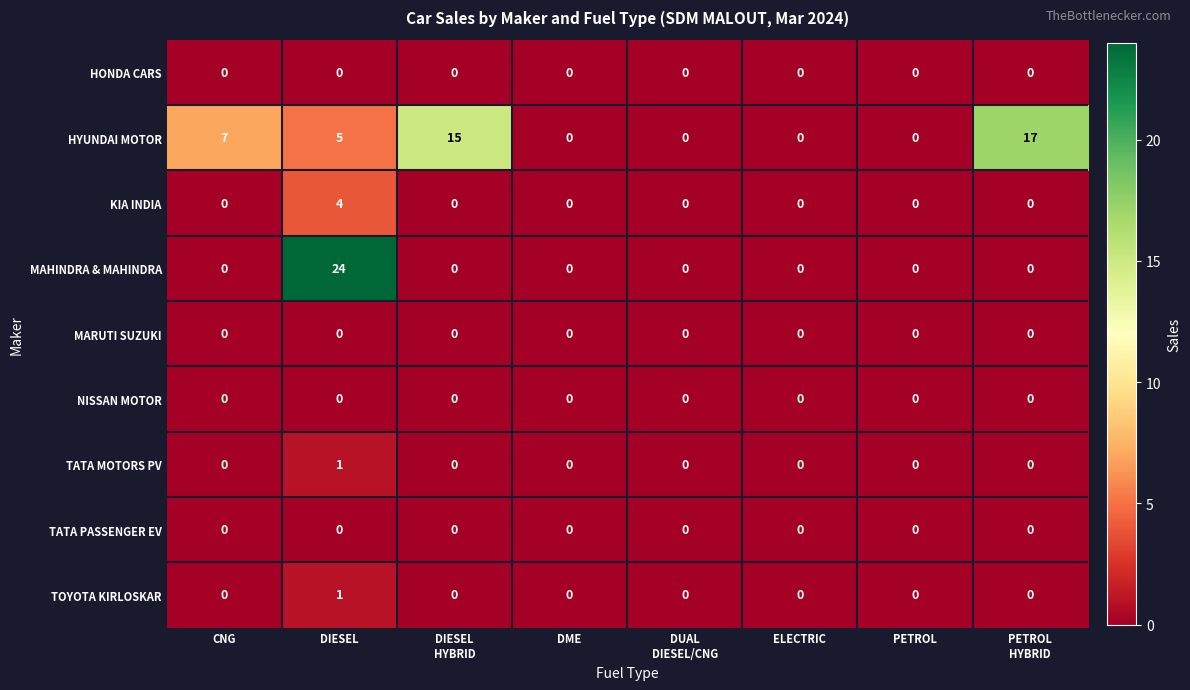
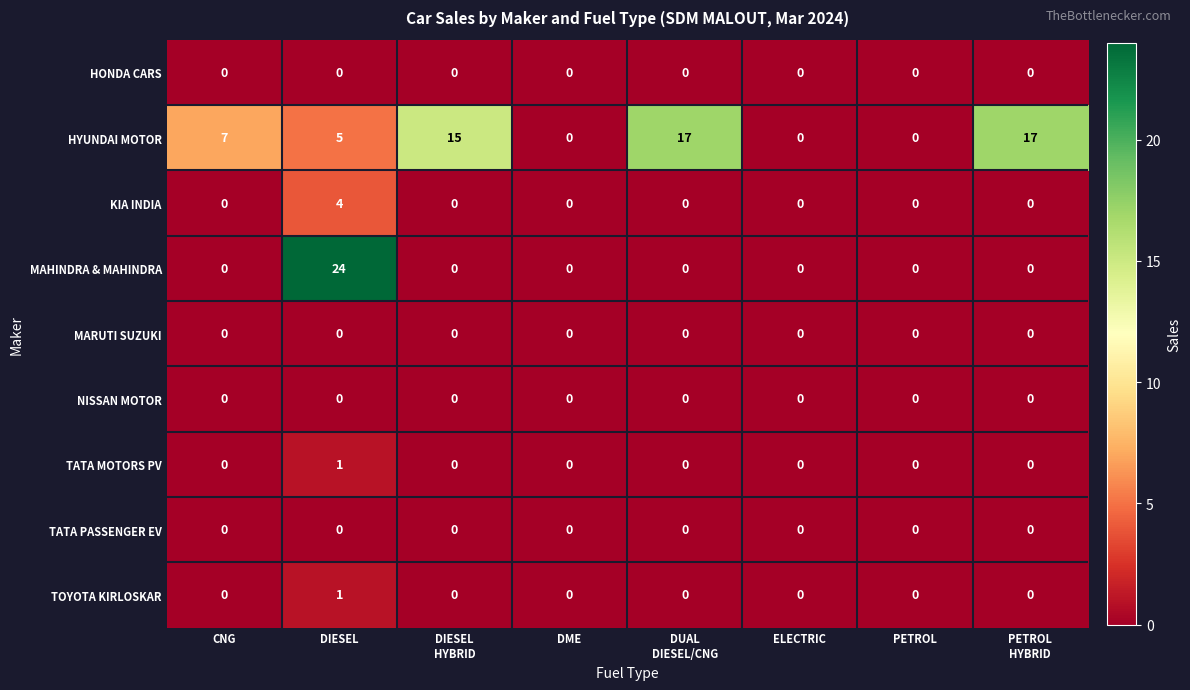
  {
    "HONDA CARS": {
      "CNG": 0,
      "DIESEL": 0,
      "DIESEL HYBRID": 0,
      "DME": 0,
      "DUAL DIESEL/CNG": 0,
      "ELECTRIC": 0,
      "PETROL": 0,
      "PETROL HYBRID": 0
    },
    "HYUNDAI MOTOR": {
      "CNG": 7,
      "DIESEL": 5,
      "DIESEL HYBRID": 15,
      "DME": 0,
-     "DUAL DIESEL/CNG": 0,
+     "DUAL DIESEL/CNG": 17,
      "ELECTRIC": 0,
      "PETROL": 0,
      "PETROL HYBRID": 17
    },
    "KIA INDIA": {
      "CNG": 0,
      "DIESEL": 4,
      "DIESEL HYBRID": 0,
      "DME": 0,
      "DUAL DIESEL/CNG": 0,
      "ELECTRIC": 0,
      "PETROL": 0,
      "PETROL HYBRID": 0
    },
    "MAHINDRA & MAHINDRA": {
      "CNG": 0,
      "DIESEL": 24,
      "DIESEL HYBRID": 0,
      "DME": 0,
      "DUAL DIESEL/CNG": 0,
      "ELECTRIC": 0,
      "PETROL": 0,
      "PETROL HYBRID": 0
    },
    "MARUTI SUZUKI": {
      "CNG": 0,
      "DIESEL": 0,
      "DIESEL HYBRID": 0,
      "DME": 0,
      "DUAL DIESEL/CNG": 0,
      "ELECTRIC": 0,
      "PETROL": 0,
      "PETROL HYBRID": 0
    },
    "NISSAN MOTOR": {
      "CNG": 0,
      "DIESEL": 0,
      "DIESEL HYBRID": 0,
      "DME": 0,
      "DUAL DIESEL/CNG": 0,
      "ELECTRIC": 0,
      "PETROL": 0,
      "PETROL HYBRID": 0
    },
    "TATA MOTORS PV": {
      "CNG": 0,
      "DIESEL": 1,
      "DIESEL HYBRID": 0,
      "DME": 0,
      "DUAL DIESEL/CNG": 0,
      "ELECTRIC": 0,
      "PETROL": 0,
      "PETROL HYBRID": 0
    },
    "TATA PASSENGER EV": {
      "CNG": 0,
      "DIESEL": 0,
      "DIESEL HYBRID": 0,
      "DME": 0,
      "DUAL DIESEL/CNG": 0,
      "ELECTRIC": 0,
      "PETROL": 0,
      "PETROL HYBRID": 0
    },
    "TOYOTA KIRLOSKAR": {
      "CNG": 0,
      "DIESEL": 1,
      "DIESEL HYBRID": 0,
      "DME": 0,
      "DUAL DIESEL/CNG": 0,
      "ELECTRIC": 0,
      "PETROL": 0,
      "PETROL HYBRID": 0
    }
  }
